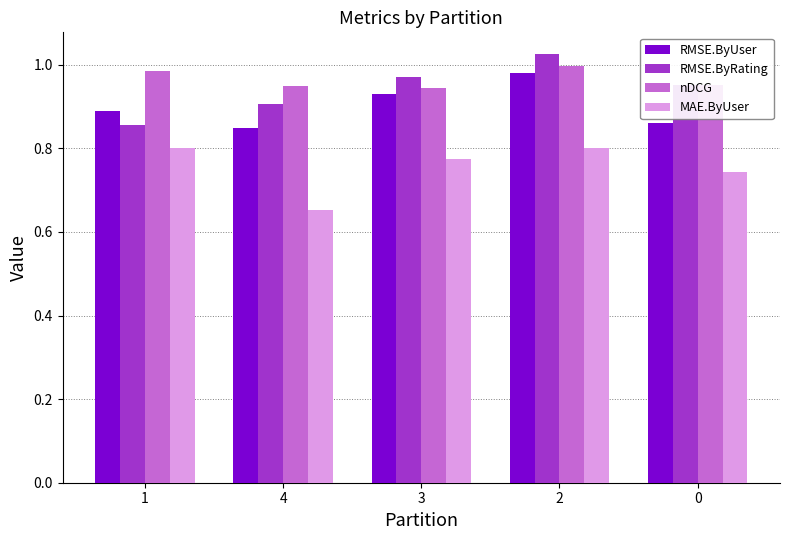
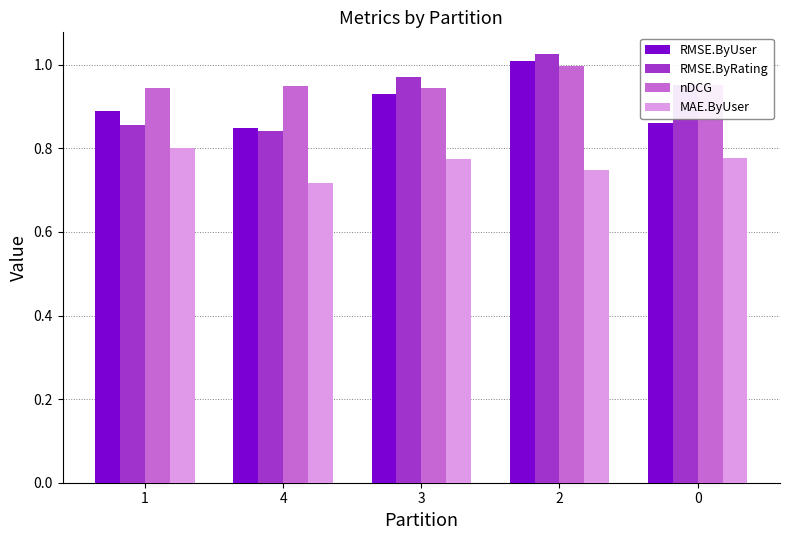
  {
    "RMSE.ByUser": {
      "1": 0.89,
      "4": 0.85,
      "3": 0.93,
-     "2": 0.98,
+     "2": 1.01,
      "0": 0.86
    },
    "RMSE.ByRating": {
      "1": 0.86,
-     "4": 0.91,
+     "4": 0.84,
      "3": 0.97,
      "2": 1.03
    },
    "nDCG": {
-     "1": 0.99,
+     "1": 0.94,
      "4": 0.95,
      "3": 0.94,
      "2": 1.00
    },
    "MAE.ByUser": {
      "1": 0.80,
-     "4": 0.65,
+     "4": 0.72,
      "3": 0.77,
-     "2": 0.80,
-     "0": 0.74
+     "2": 0.75,
+     "0": 0.78
    }
  }
